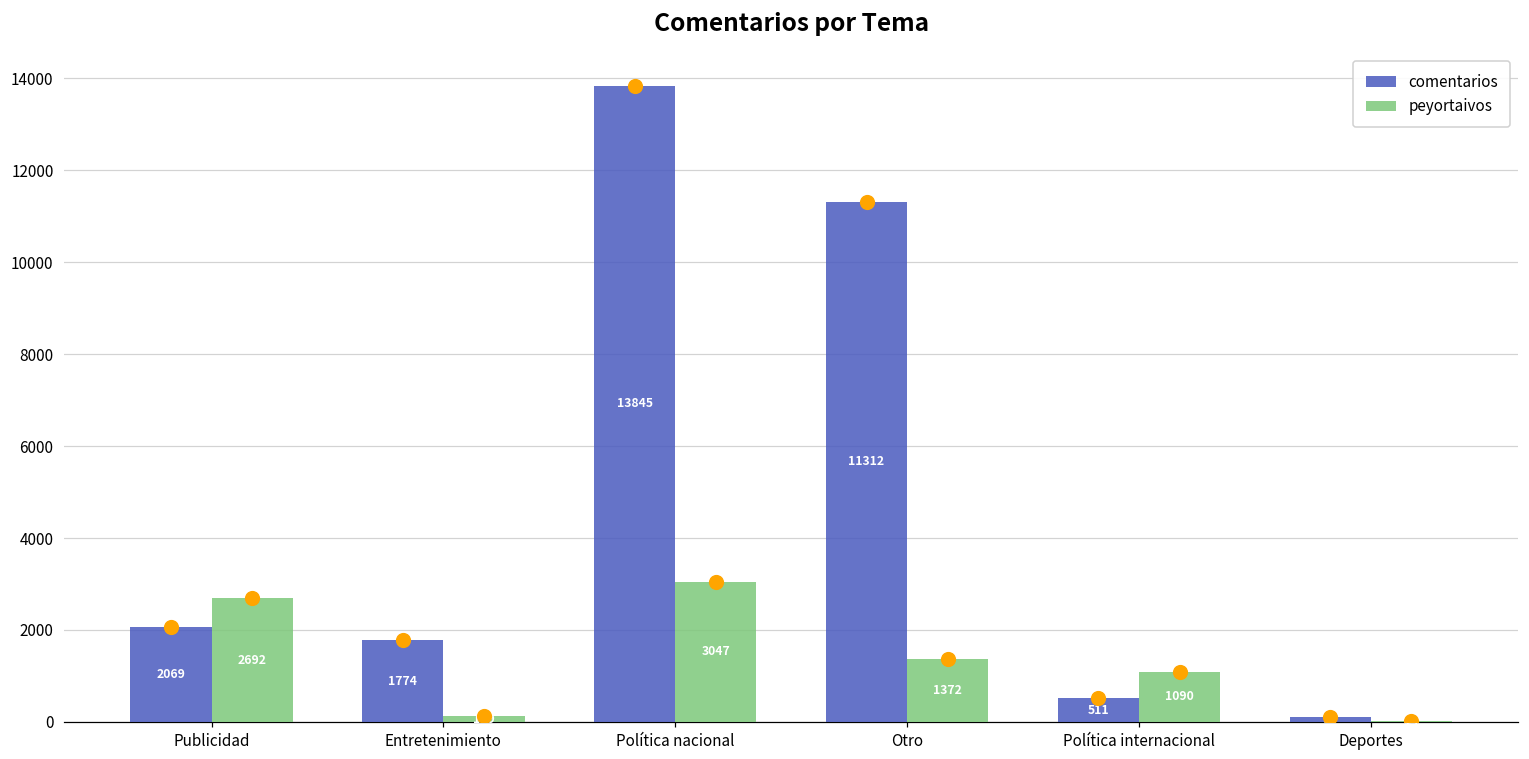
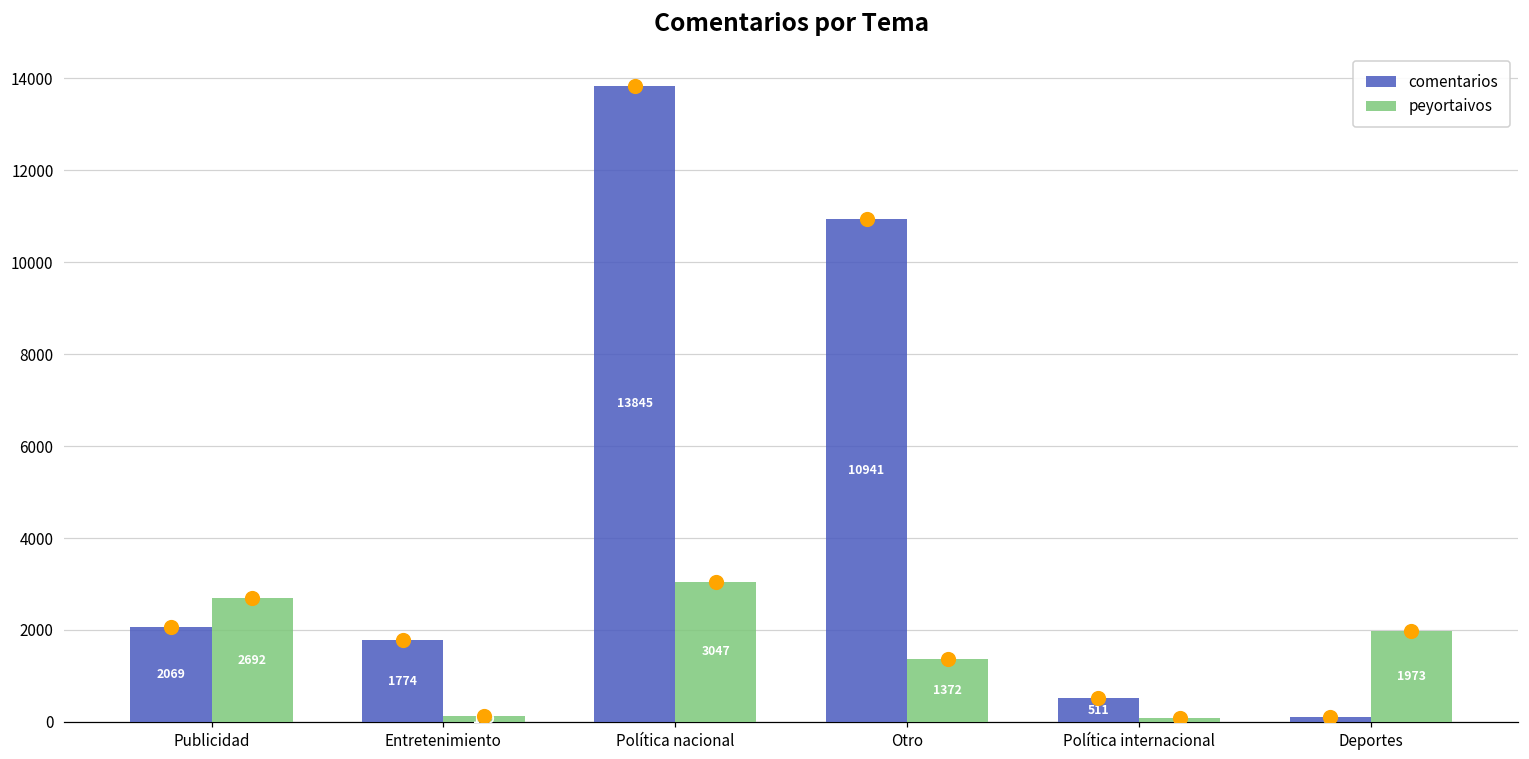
  {
    "comentarios": {
      "Publicidad": 2069,
      "Entretenimiento": 1774,
      "Política nacional": 13845,
-     "Otro": 11312,
+     "Otro": 10941,
      "Política internacional": 511
    },
    "peyortaivos": {
      "Publicidad": 2692,
      "Política nacional": 3047,
      "Otro": 1372,
-     "Política internacional": 1090,
-     "Deportes": 0
+     "Política internacional": 91,
+     "Deportes": 2000
    }
  }
